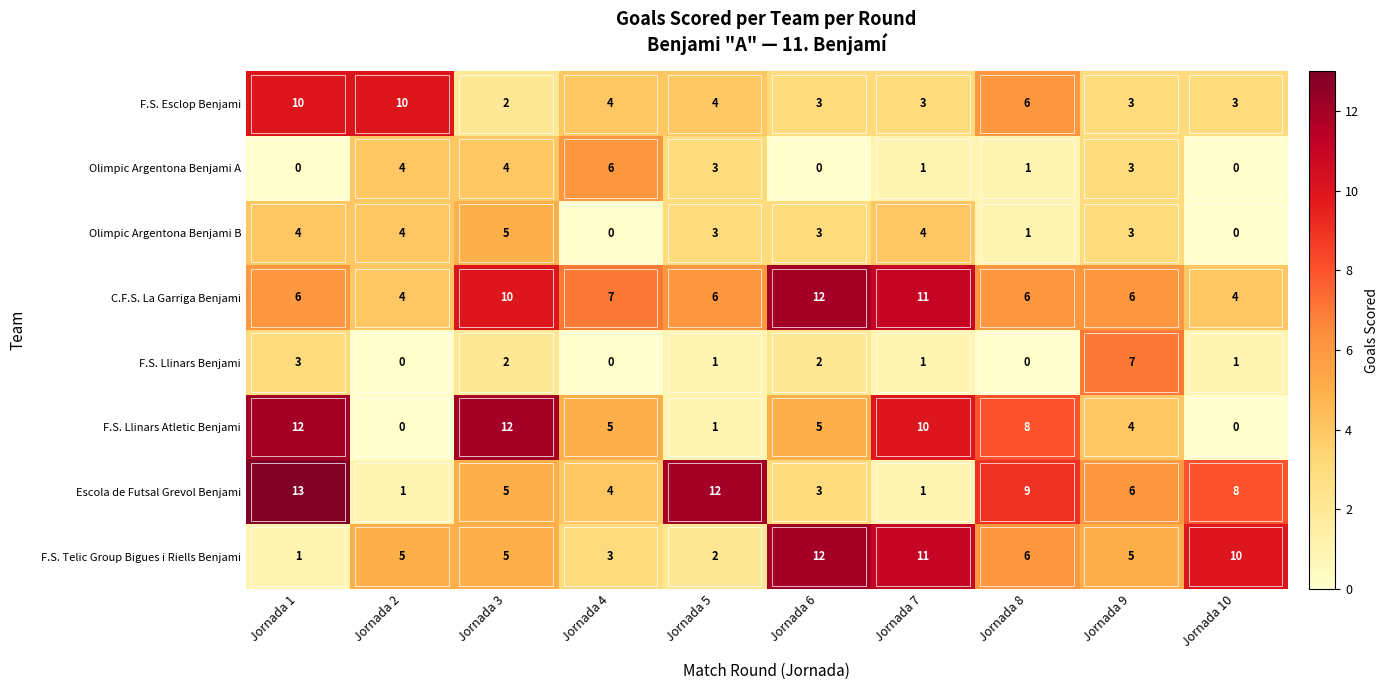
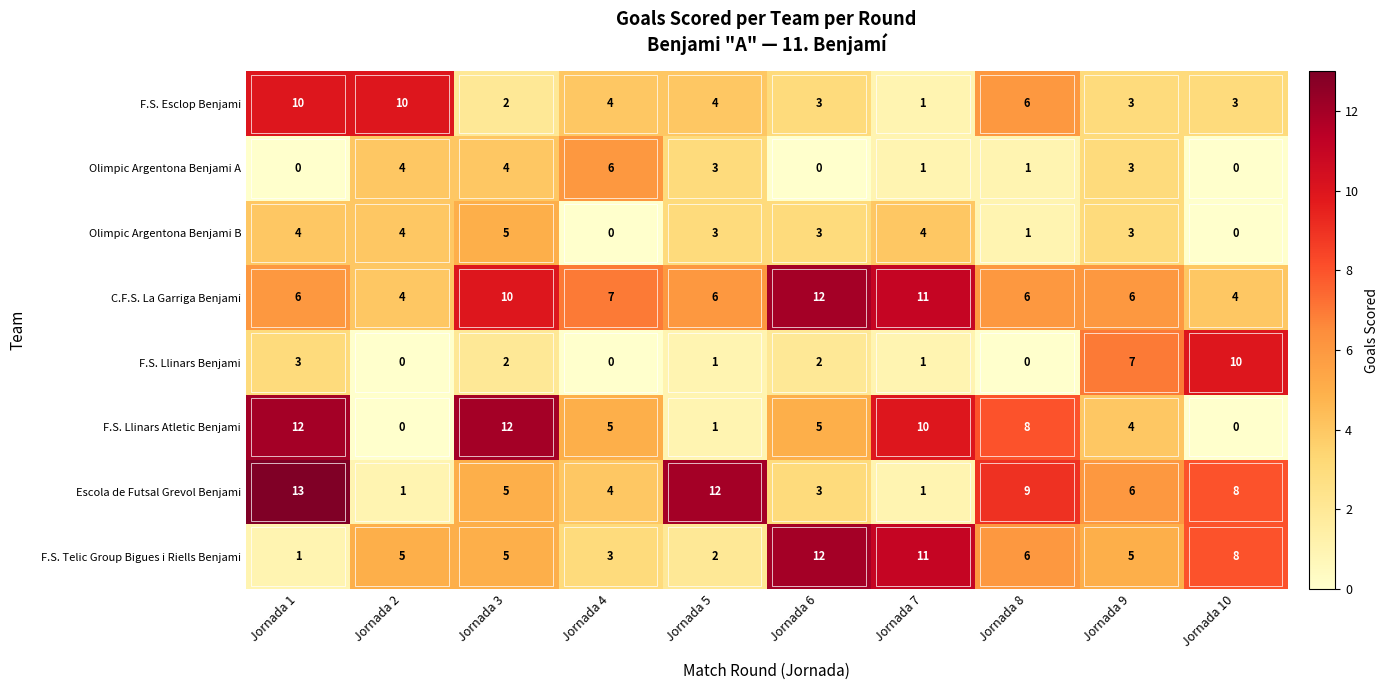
  {
    "F.S. Esclop Benjami": {
      "Jornada 1": 10,
      "Jornada 2": 10,
      "Jornada 3": 2,
      "Jornada 4": 4,
      "Jornada 5": 4,
      "Jornada 6": 3,
-     "Jornada 7": 3,
+     "Jornada 7": 1,
      "Jornada 8": 6,
      "Jornada 9": 3,
      "Jornada 10": 3
    },
    "Olimpic Argentona Benjami A": {
      "Jornada 1": 0,
      "Jornada 2": 4,
      "Jornada 3": 4,
      "Jornada 4": 6,
      "Jornada 5": 3,
      "Jornada 6": 0,
      "Jornada 7": 1,
      "Jornada 8": 1,
      "Jornada 9": 3,
      "Jornada 10": 0
    },
    "Olimpic Argentona Benjami B": {
      "Jornada 1": 4,
      "Jornada 2": 4,
      "Jornada 3": 5,
      "Jornada 4": 0,
      "Jornada 5": 3,
      "Jornada 6": 3,
      "Jornada 7": 4,
      "Jornada 8": 1,
      "Jornada 9": 3,
      "Jornada 10": 0
    },
    "C.F.S. La Garriga Benjami": {
      "Jornada 1": 6,
      "Jornada 2": 4,
      "Jornada 3": 10,
      "Jornada 4": 7,
      "Jornada 5": 6,
      "Jornada 6": 12,
      "Jornada 7": 11,
      "Jornada 8": 6,
      "Jornada 9": 6,
      "Jornada 10": 4
    },
    "F.S. Llinars Benjami": {
      "Jornada 1": 3,
      "Jornada 2": 0,
      "Jornada 3": 2,
      "Jornada 4": 0,
      "Jornada 5": 1,
      "Jornada 6": 2,
      "Jornada 7": 1,
      "Jornada 8": 0,
      "Jornada 9": 7,
-     "Jornada 10": 1
+     "Jornada 10": 10
    },
    "F.S. Llinars Atletic Benjami": {
      "Jornada 1": 12,
      "Jornada 2": 0,
      "Jornada 3": 12,
      "Jornada 4": 5,
      "Jornada 5": 1,
      "Jornada 6": 5,
      "Jornada 7": 10,
      "Jornada 8": 8,
      "Jornada 9": 4,
      "Jornada 10": 0
    },
    "Escola de Futsal Grevol Benjami": {
      "Jornada 1": 13,
      "Jornada 2": 1,
      "Jornada 3": 5,
      "Jornada 4": 4,
      "Jornada 5": 12,
      "Jornada 6": 3,
      "Jornada 7": 1,
      "Jornada 8": 9,
      "Jornada 9": 6,
      "Jornada 10": 8
    },
    "F.S. Telic Group Bigues i Riells Benjami": {
      "Jornada 1": 1,
      "Jornada 2": 5,
      "Jornada 3": 5,
      "Jornada 4": 3,
      "Jornada 5": 2,
      "Jornada 6": 12,
      "Jornada 7": 11,
      "Jornada 8": 6,
      "Jornada 9": 5,
-     "Jornada 10": 10
+     "Jornada 10": 8
    }
  }
